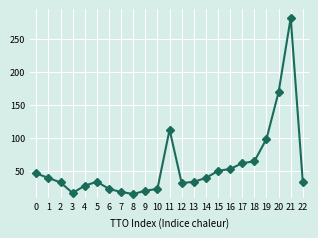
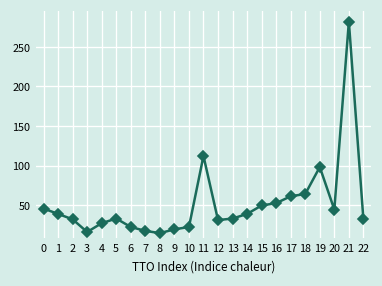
  {
    "0": 50,
    "1": 40,
    "2": 30,
    "3": 20,
    "4": 30,
    "5": 30,
    "6": 20,
    "7": 20,
    "8": 10,
    "9": 20,
    "10": 20,
    "11": 110,
    "12": 30,
    "13": 30,
    "14": 40,
    "15": 50,
    "16": 50,
    "17": 60,
    "18": 60,
    "19": 100,
-   "20": 170,
+   "20": 40,
    "21": 280,
    "22": 30
  }
